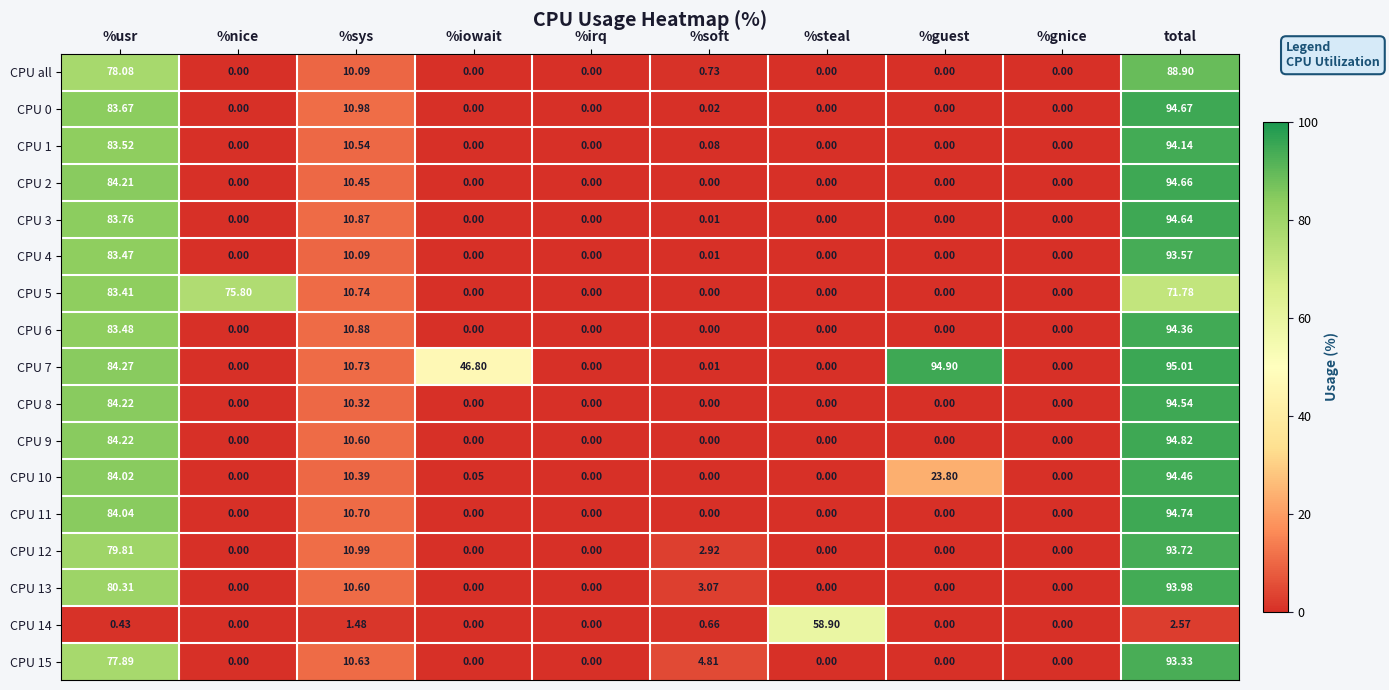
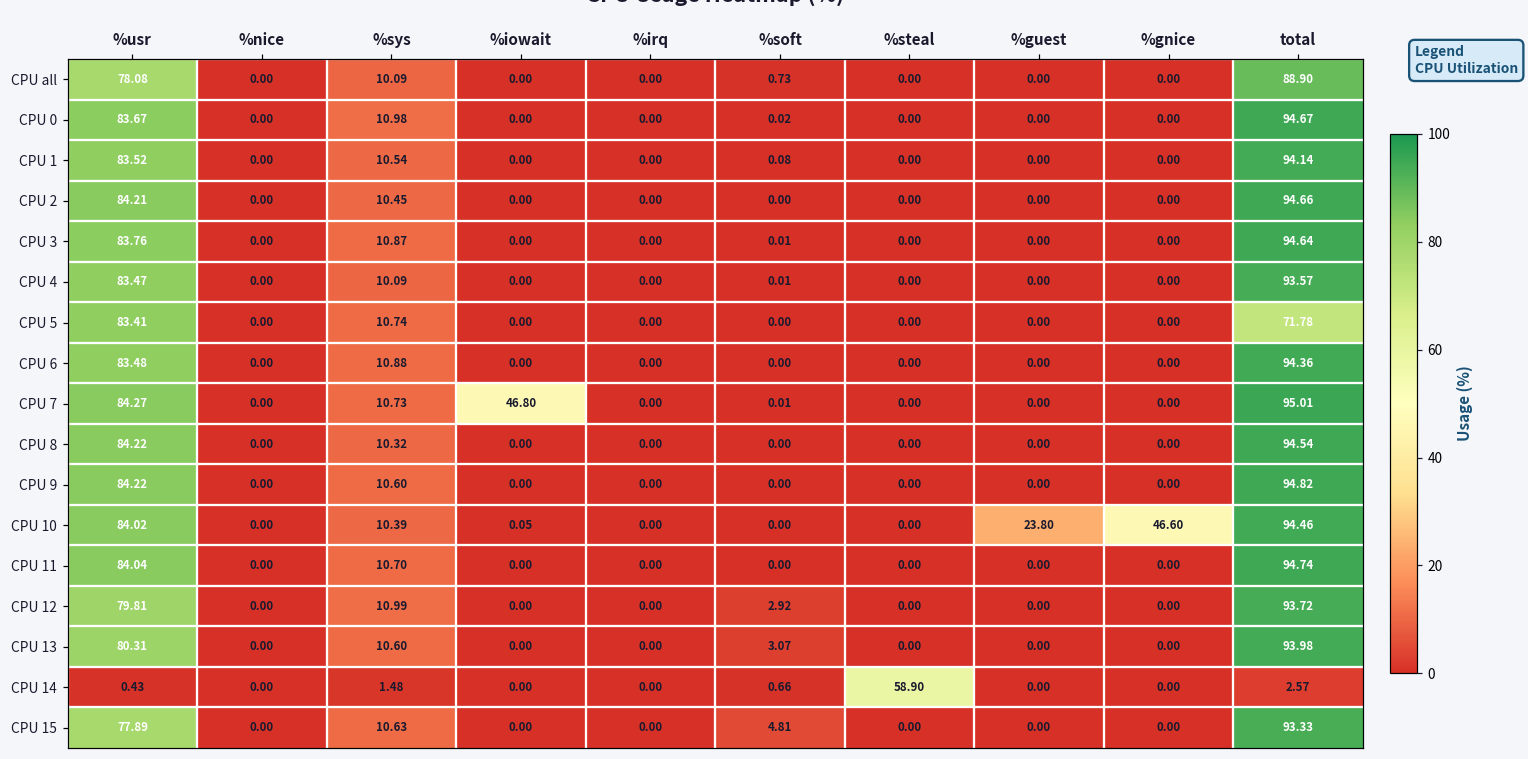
  {
    "CPU all": {
      "%usr": 78.08,
      "%nice": 0.00,
      "%sys": 10.09,
      "%iowait": 0.00,
      "%irq": 0.00,
      "%soft": 0.73,
      "%steal": 0.00,
      "%guest": 0.00,
      "%gnice": 0.00,
      "total": 88.90
    },
    "CPU 0": {
      "%usr": 83.67,
      "%nice": 0.00,
      "%sys": 10.98,
      "%iowait": 0.00,
      "%irq": 0.00,
      "%soft": 0.02,
      "%steal": 0.00,
      "%guest": 0.00,
      "%gnice": 0.00,
      "total": 94.67
    },
    "CPU 1": {
      "%usr": 83.52,
      "%nice": 0.00,
      "%sys": 10.54,
      "%iowait": 0.00,
      "%irq": 0.00,
      "%soft": 0.08,
      "%steal": 0.00,
      "%guest": 0.00,
      "%gnice": 0.00,
      "total": 94.14
    },
    "CPU 2": {
      "%usr": 84.21,
      "%nice": 0.00,
      "%sys": 10.45,
      "%iowait": 0.00,
      "%irq": 0.00,
      "%soft": 0.00,
      "%steal": 0.00,
      "%guest": 0.00,
      "%gnice": 0.00,
      "total": 94.66
    },
    "CPU 3": {
      "%usr": 83.76,
      "%nice": 0.00,
      "%sys": 10.87,
      "%iowait": 0.00,
      "%irq": 0.00,
      "%soft": 0.01,
      "%steal": 0.00,
      "%guest": 0.00,
      "%gnice": 0.00,
      "total": 94.64
    },
    "CPU 4": {
      "%usr": 83.47,
      "%nice": 0.00,
      "%sys": 10.09,
      "%iowait": 0.00,
      "%irq": 0.00,
      "%soft": 0.01,
      "%steal": 0.00,
      "%guest": 0.00,
      "%gnice": 0.00,
      "total": 93.57
    },
    "CPU 5": {
      "%usr": 83.41,
-     "%nice": 75.80,
+     "%nice": 0.00,
      "%sys": 10.74,
      "%iowait": 0.00,
      "%irq": 0.00,
      "%soft": 0.00,
      "%steal": 0.00,
      "%guest": 0.00,
      "%gnice": 0.00,
      "total": 71.78
    },
    "CPU 6": {
      "%usr": 83.48,
      "%nice": 0.00,
      "%sys": 10.88,
      "%iowait": 0.00,
      "%irq": 0.00,
      "%soft": 0.00,
      "%steal": 0.00,
      "%guest": 0.00,
      "%gnice": 0.00,
      "total": 94.36
    },
    "CPU 7": {
      "%usr": 84.27,
      "%nice": 0.00,
      "%sys": 10.73,
      "%iowait": 46.80,
      "%irq": 0.00,
      "%soft": 0.01,
      "%steal": 0.00,
-     "%guest": 94.90,
+     "%guest": 0.00,
      "%gnice": 0.00,
      "total": 95.01
    },
    "CPU 8": {
      "%usr": 84.22,
      "%nice": 0.00,
      "%sys": 10.32,
      "%iowait": 0.00,
      "%irq": 0.00,
      "%soft": 0.00,
      "%steal": 0.00,
      "%guest": 0.00,
      "%gnice": 0.00,
      "total": 94.54
    },
    "CPU 9": {
      "%usr": 84.22,
      "%nice": 0.00,
      "%sys": 10.60,
      "%iowait": 0.00,
      "%irq": 0.00,
      "%soft": 0.00,
      "%steal": 0.00,
      "%guest": 0.00,
      "%gnice": 0.00,
      "total": 94.82
    },
    "CPU 10": {
      "%usr": 84.02,
      "%nice": 0.00,
      "%sys": 10.39,
      "%iowait": 0.05,
      "%irq": 0.00,
      "%soft": 0.00,
      "%steal": 0.00,
      "%guest": 23.80,
-     "%gnice": 0.00,
+     "%gnice": 46.60,
      "total": 94.46
    },
    "CPU 11": {
      "%usr": 84.04,
      "%nice": 0.00,
      "%sys": 10.70,
      "%iowait": 0.00,
      "%irq": 0.00,
      "%soft": 0.00,
      "%steal": 0.00,
      "%guest": 0.00,
      "%gnice": 0.00,
      "total": 94.74
    },
    "CPU 12": {
      "%usr": 79.81,
      "%nice": 0.00,
      "%sys": 10.99,
      "%iowait": 0.00,
      "%irq": 0.00,
      "%soft": 2.92,
      "%steal": 0.00,
      "%guest": 0.00,
      "%gnice": 0.00,
      "total": 93.72
    },
    "CPU 13": {
      "%usr": 80.31,
      "%nice": 0.00,
      "%sys": 10.60,
      "%iowait": 0.00,
      "%irq": 0.00,
      "%soft": 3.07,
      "%steal": 0.00,
      "%guest": 0.00,
      "%gnice": 0.00,
      "total": 93.98
    },
    "CPU 14": {
      "%usr": 0.43,
      "%nice": 0.00,
      "%sys": 1.48,
      "%iowait": 0.00,
      "%irq": 0.00,
      "%soft": 0.66,
      "%steal": 58.90,
      "%guest": 0.00,
      "%gnice": 0.00,
      "total": 2.57
    },
    "CPU 15": {
      "%usr": 77.89,
      "%nice": 0.00,
      "%sys": 10.63,
      "%iowait": 0.00,
      "%irq": 0.00,
      "%soft": 4.81,
      "%steal": 0.00,
      "%guest": 0.00,
      "%gnice": 0.00,
      "total": 93.33
    }
  }
